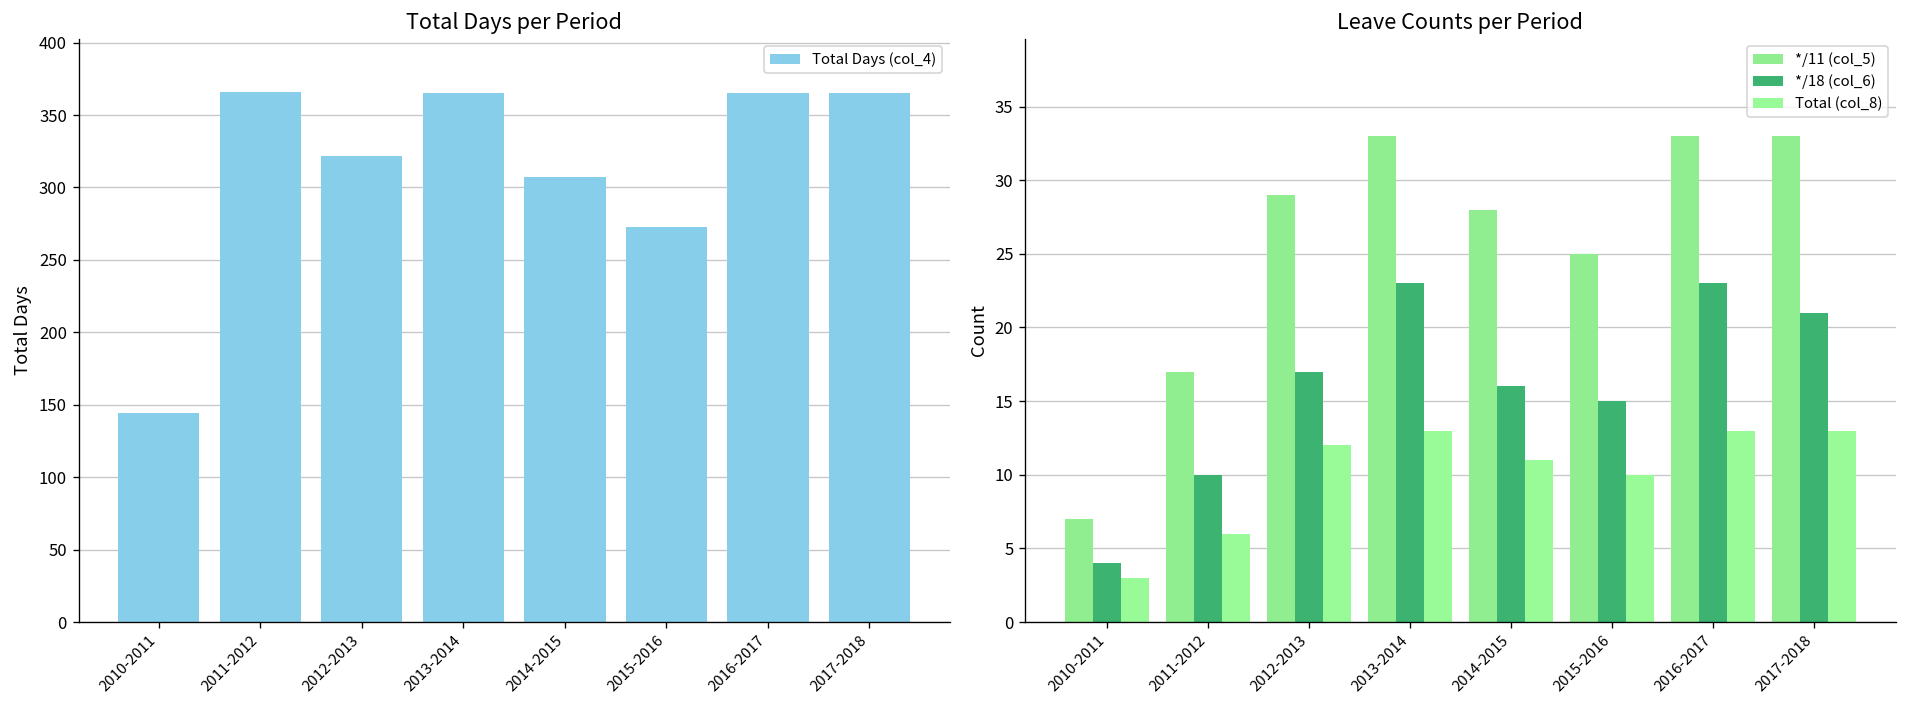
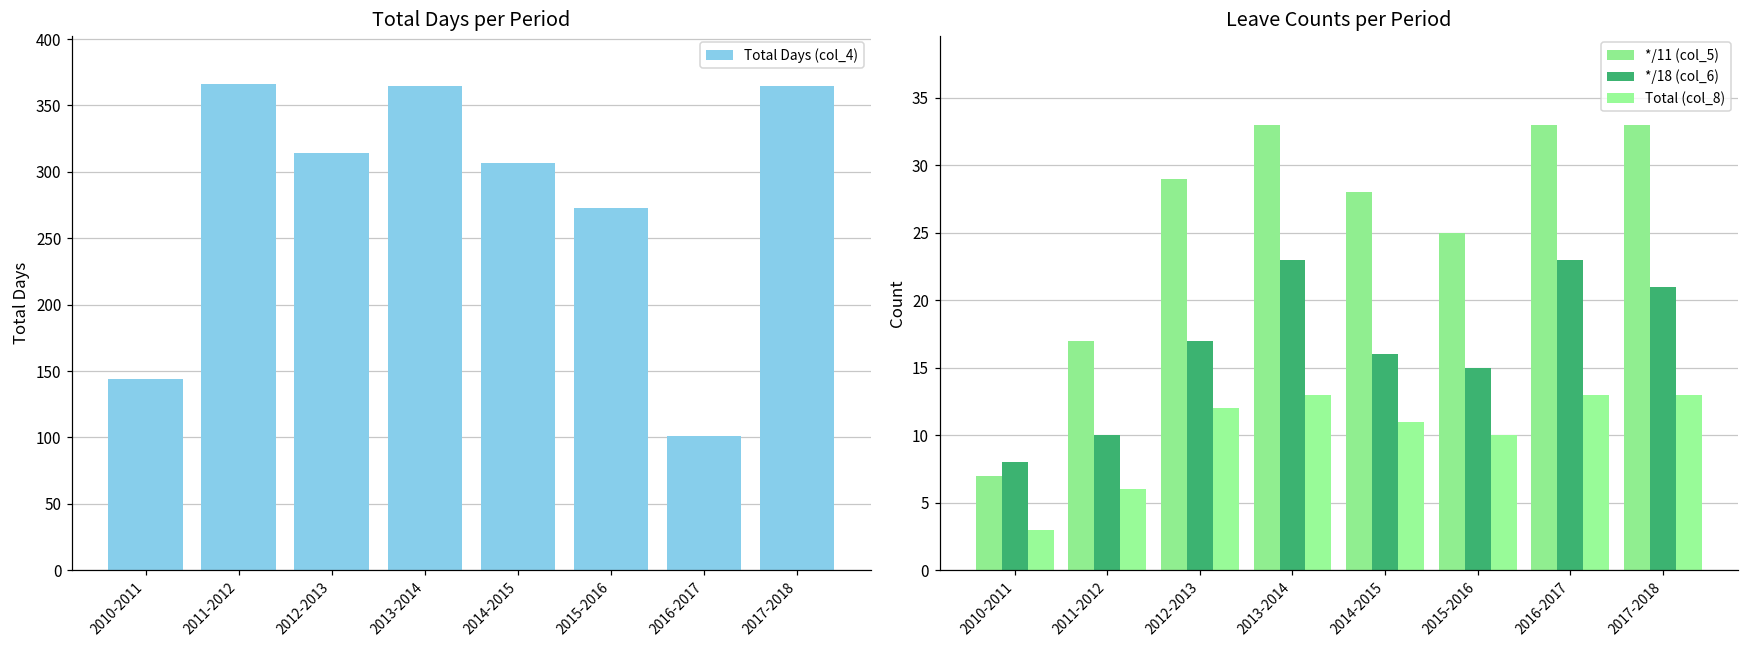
  {
    "Total Days per Period": {
      "2010-2011": 144,
      "2011-2012": 366,
-     "2012-2013": 322,
+     "2012-2013": 314,
      "2013-2014": 365,
      "2014-2015": 307,
      "2015-2016": 273,
-     "2016-2017": 365,
+     "2016-2017": 101,
      "2017-2018": 365
    },
    "Leave Counts per Period": {
      "*/18 (col_6)": {
-       "2010-2011": 4,
+       "2010-2011": 8,
        "2011-2012": 10,
        "2012-2013": 17,
        "2013-2014": 23,
        "2014-2015": 16,
        "2015-2016": 15,
        "2016-2017": 23,
        "2017-2018": 21
      }
    }
  }
